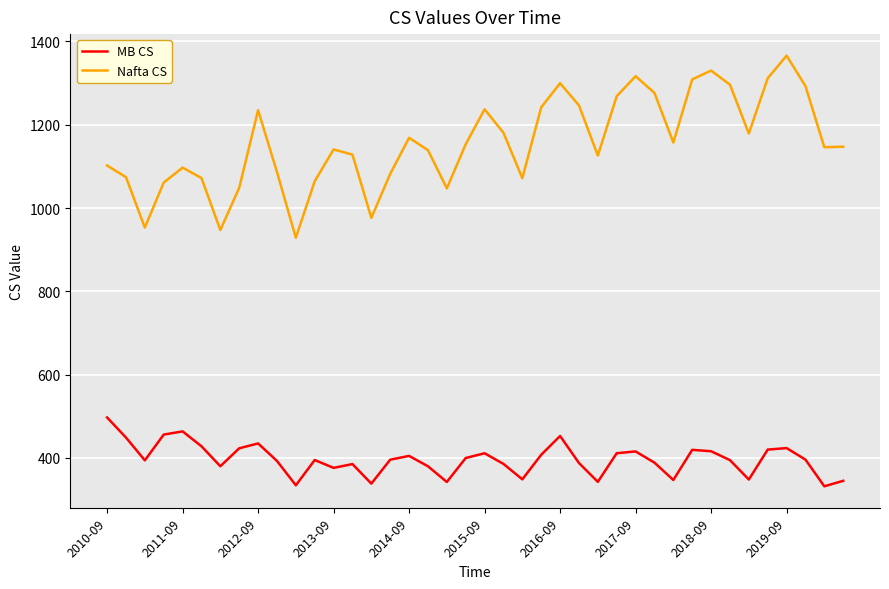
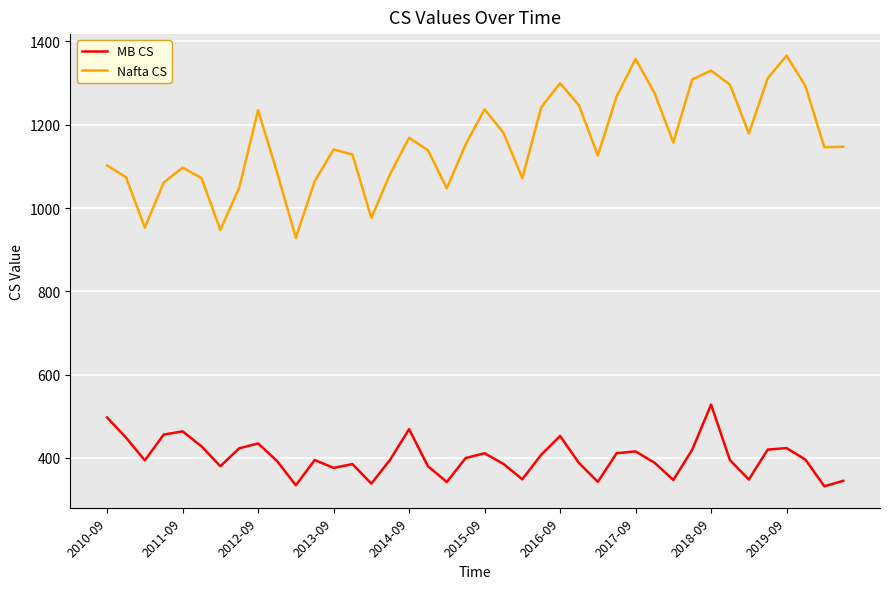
  {
    "MB CS": {
      "2010-09": 500,
      "2011-09": 460,
      "2012-09": 430,
      "2013-09": 380,
-     "2014-09": 400,
+     "2014-09": 470,
      "2015-09": 410,
      "2016-09": 450,
      "2017-09": 420,
-     "2018-09": 420,
+     "2018-09": 530,
      "2019-09": 420
    },
    "Nafta CS": {
      "2010-09": 1100,
      "2011-09": 1100,
      "2012-09": 1230,
      "2013-09": 1140,
      "2014-09": 1170,
      "2015-09": 1240,
      "2016-09": 1300,
-     "2017-09": 1320,
+     "2017-09": 1360,
      "2018-09": 1330,
      "2019-09": 1370
    }
  }
